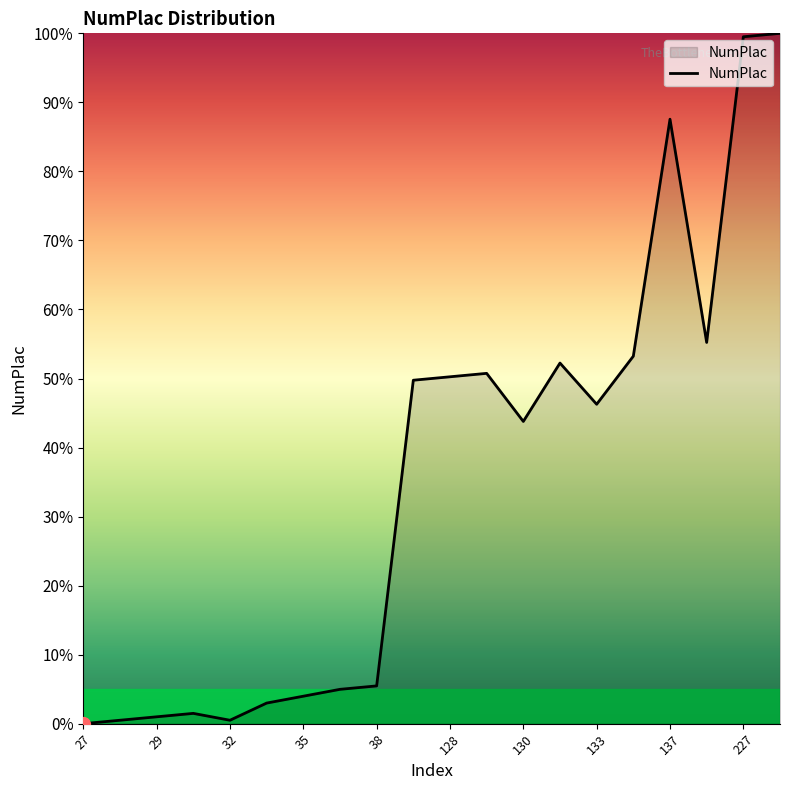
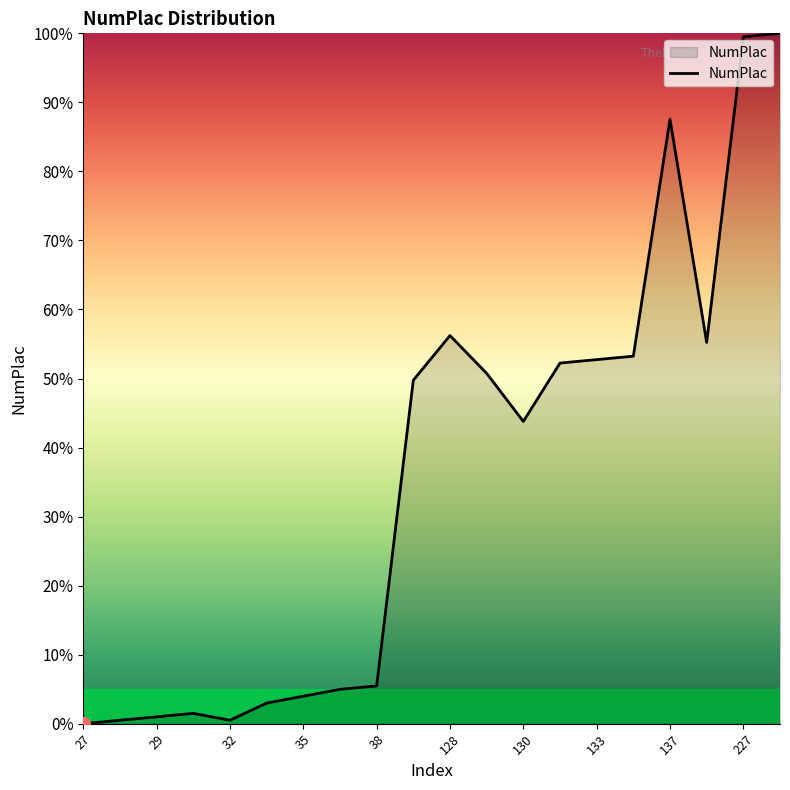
  {
    "NumPlac": {
      "38": "5%",
-     "128": "50%",
+     "128": "56%",
      "130": "44%",
-     "133": "46%",
+     "133": "53%",
      "137": "88%",
      "227": "100%"
    }
  }
